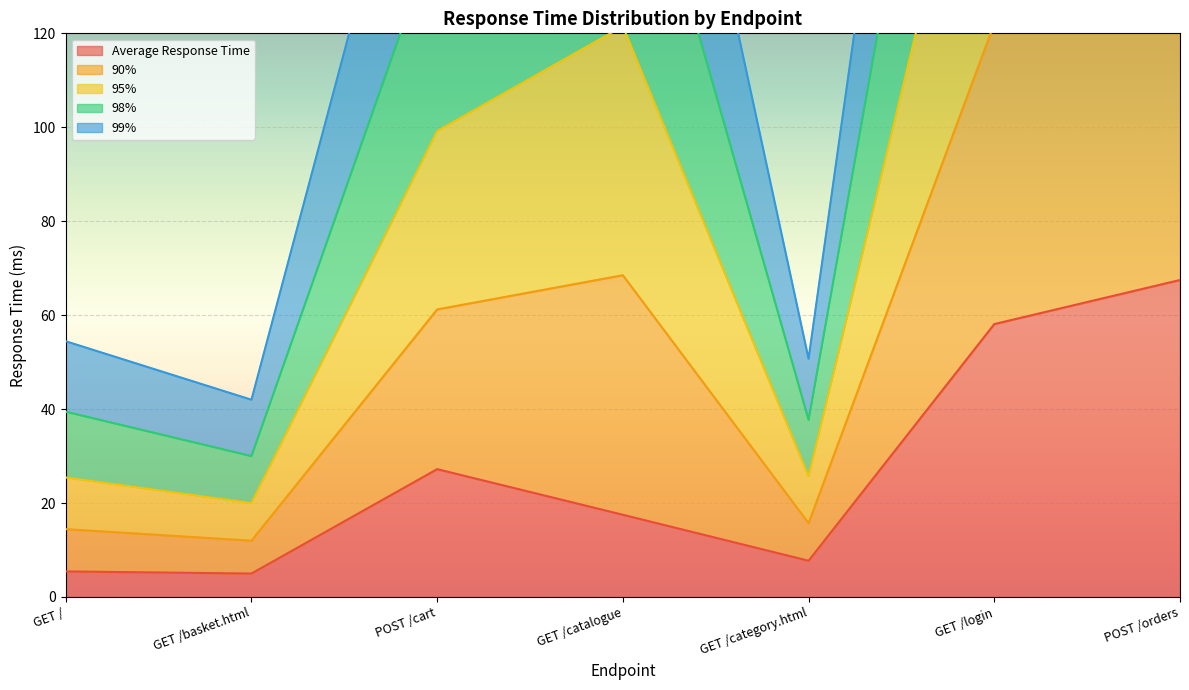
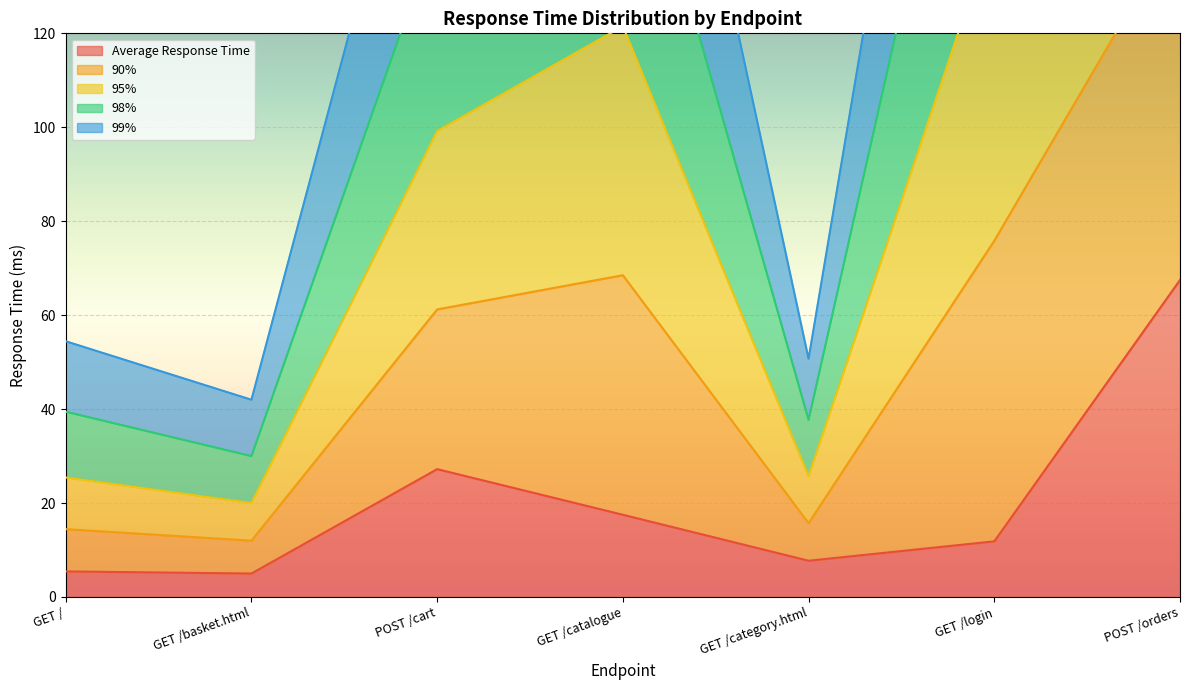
  {
    "Average Response Time": {
      "GET /": 5,
      "GET /basket.html": 5,
      "POST /cart": 27,
      "GET /catalogue": 18,
      "GET /category.html": 8,
-     "GET /login": 58,
+     "GET /login": 12,
      "POST /orders": 67
    },
    "98%": {
      "GET /": 14,
      "GET /basket.html": 10,
      "GET /category.html": 12
    },
    "99%": {
      "GET /": 15,
      "GET /basket.html": 12,
      "GET /category.html": 13
    }
  }
